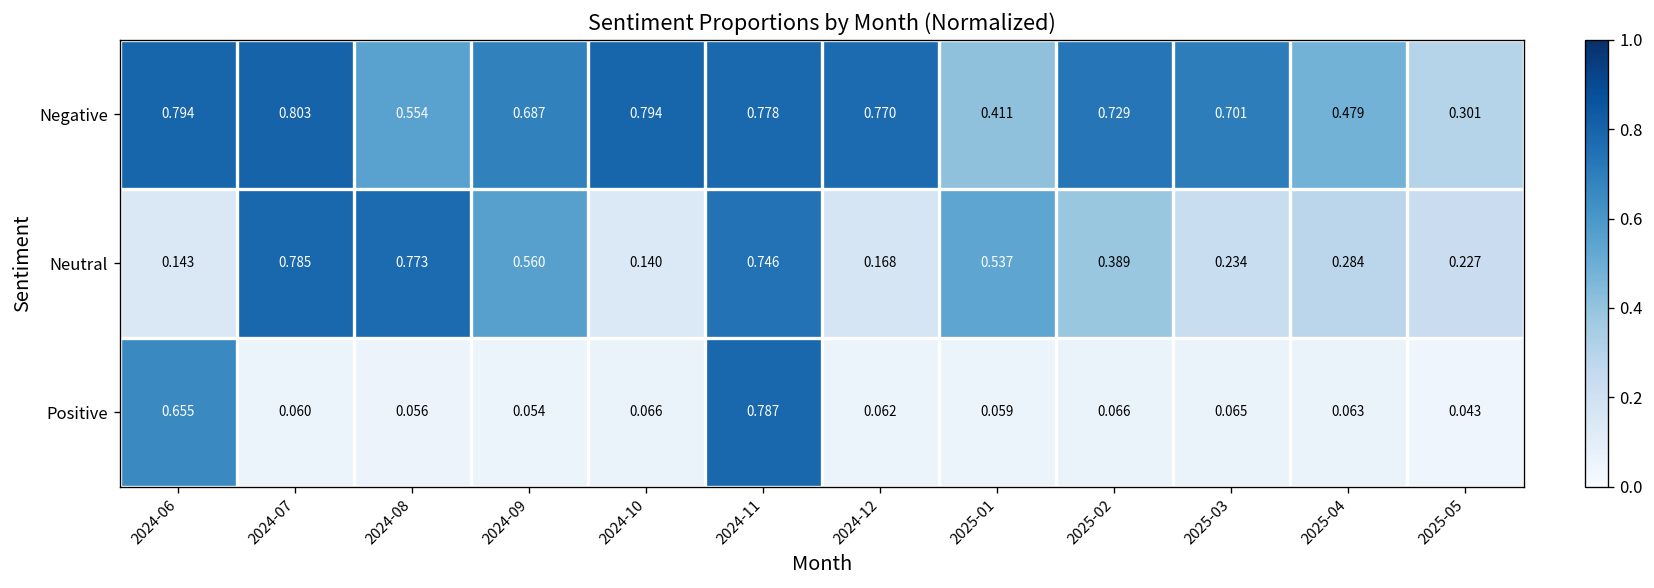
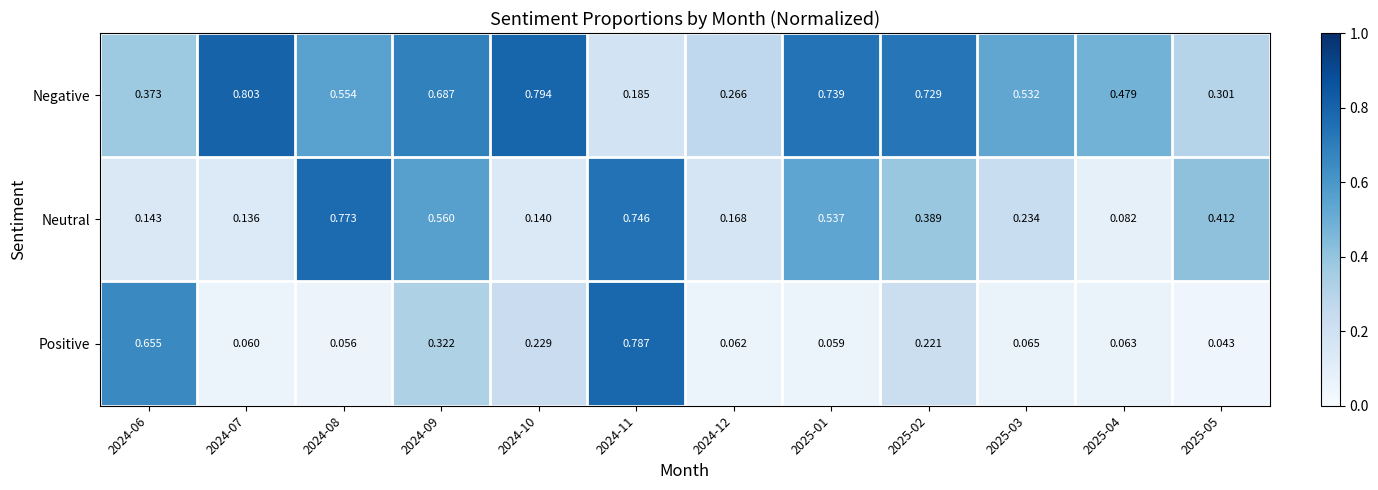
  {
    "Negative": {
-     "2024-06": 0.794,
+     "2024-06": 0.373,
      "2024-07": 0.803,
      "2024-08": 0.554,
      "2024-09": 0.687,
      "2024-10": 0.794,
-     "2024-11": 0.778,
-     "2024-12": 0.770,
-     "2025-01": 0.411,
+     "2024-11": 0.185,
+     "2024-12": 0.266,
+     "2025-01": 0.739,
      "2025-02": 0.729,
-     "2025-03": 0.701,
+     "2025-03": 0.532,
      "2025-04": 0.479,
      "2025-05": 0.301
    },
    "Neutral": {
      "2024-06": 0.143,
-     "2024-07": 0.785,
+     "2024-07": 0.136,
      "2024-08": 0.773,
      "2024-09": 0.560,
      "2024-10": 0.140,
      "2024-11": 0.746,
      "2024-12": 0.168,
      "2025-01": 0.537,
      "2025-02": 0.389,
      "2025-03": 0.234,
-     "2025-04": 0.284,
-     "2025-05": 0.227
+     "2025-04": 0.082,
+     "2025-05": 0.412
    },
    "Positive": {
      "2024-06": 0.655,
      "2024-07": 0.060,
      "2024-08": 0.056,
-     "2024-09": 0.054,
-     "2024-10": 0.066,
+     "2024-09": 0.322,
+     "2024-10": 0.229,
      "2024-11": 0.787,
      "2024-12": 0.062,
      "2025-01": 0.059,
-     "2025-02": 0.066,
+     "2025-02": 0.221,
      "2025-03": 0.065,
      "2025-04": 0.063,
      "2025-05": 0.043
    }
  }
